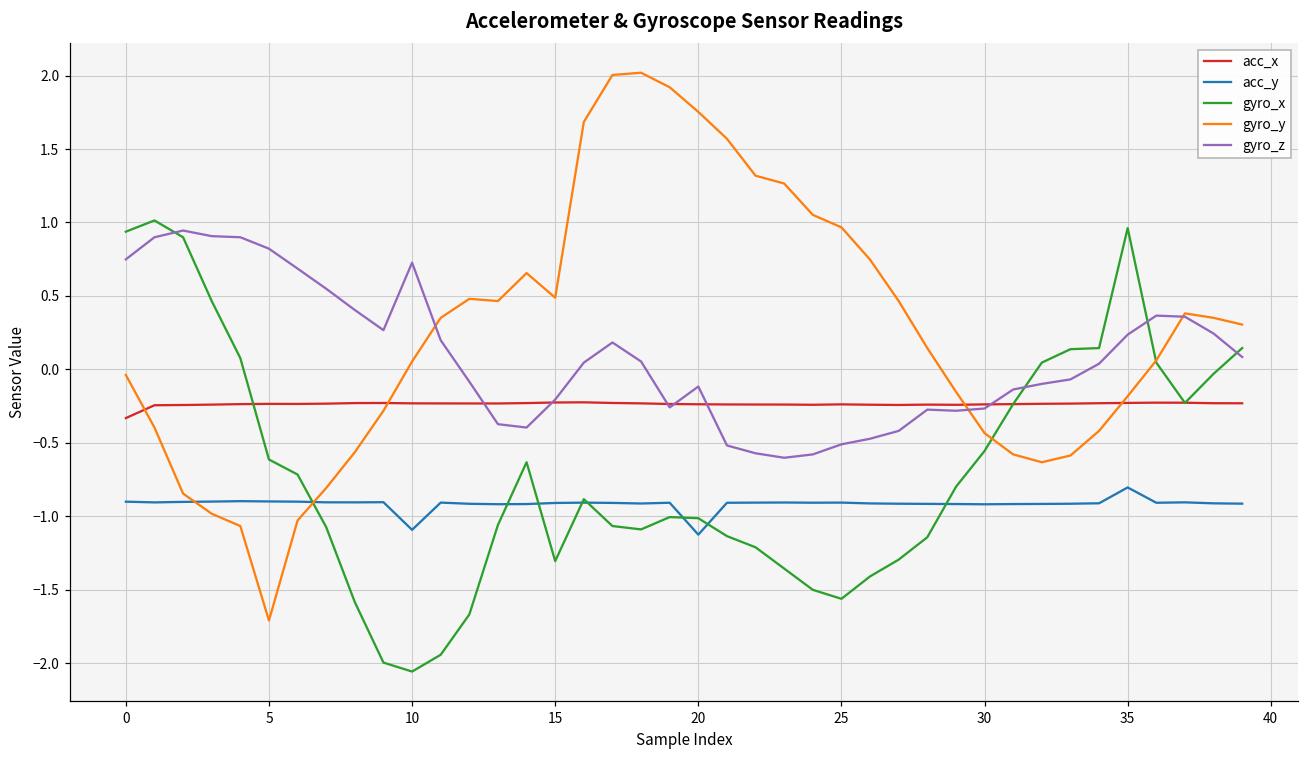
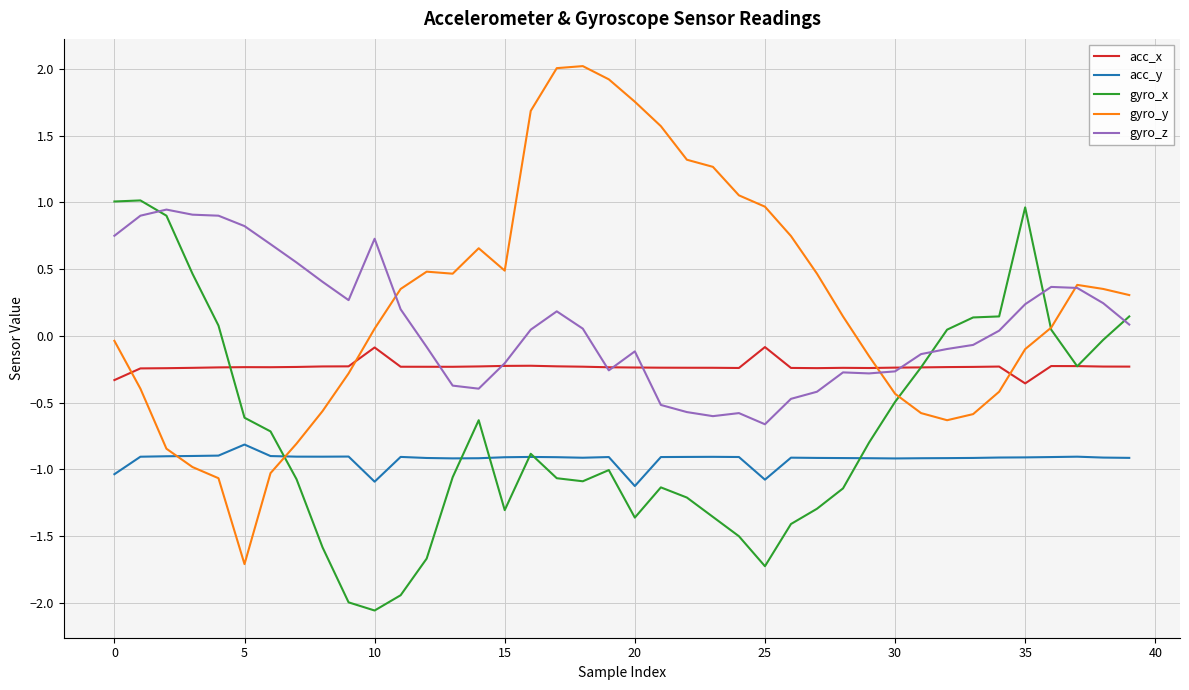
  {
    "acc_x": {
      "0": -0.33,
      "5": -0.24,
-     "10": -0.23,
+     "10": -0.09,
      "15": -0.23,
      "20": -0.24,
-     "25": -0.24,
+     "25": -0.08,
      "30": -0.24,
-     "35": -0.23
+     "35": -0.36
    },
    "acc_y": {
-     "0": -0.90,
-     "5": -0.90,
+     "0": -1.04,
+     "5": -0.81,
      "10": -1.09,
      "15": -0.91,
      "20": -1.13,
-     "25": -0.91,
+     "25": -1.08,
      "30": -0.92,
-     "35": -0.80
+     "35": -0.91
    },
    "gyro_x": {
-     "0": 0.94,
+     "0": 1.01,
      "5": -0.61,
      "10": -2.06,
      "15": -1.31,
-     "20": -1.01,
-     "25": -1.56,
-     "30": -0.56,
+     "20": -1.36,
+     "25": -1.73,
+     "30": -0.50,
      "35": 0.96
    },
    "gyro_y": {
      "0": -0.04,
      "5": -1.71,
      "10": 0.05,
      "15": 0.49,
      "20": 1.75,
      "25": 0.97,
      "30": -0.43,
-     "35": -0.18
+     "35": -0.10
    },
    "gyro_z": {
      "0": 0.75,
      "5": 0.82,
      "10": 0.73,
      "15": -0.21,
      "20": -0.12,
-     "25": -0.51,
+     "25": -0.66,
      "30": -0.27,
      "35": 0.24
    }
  }
